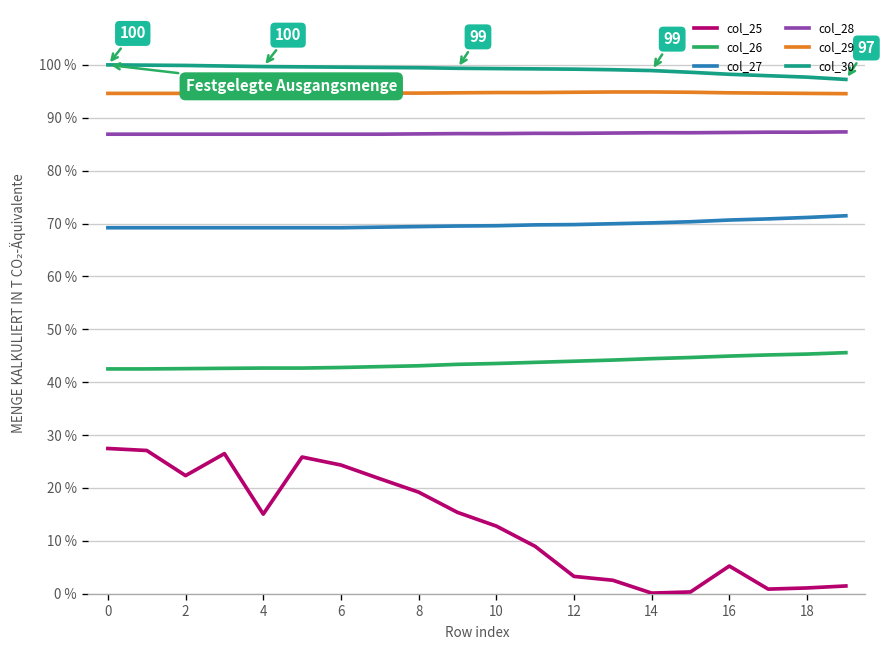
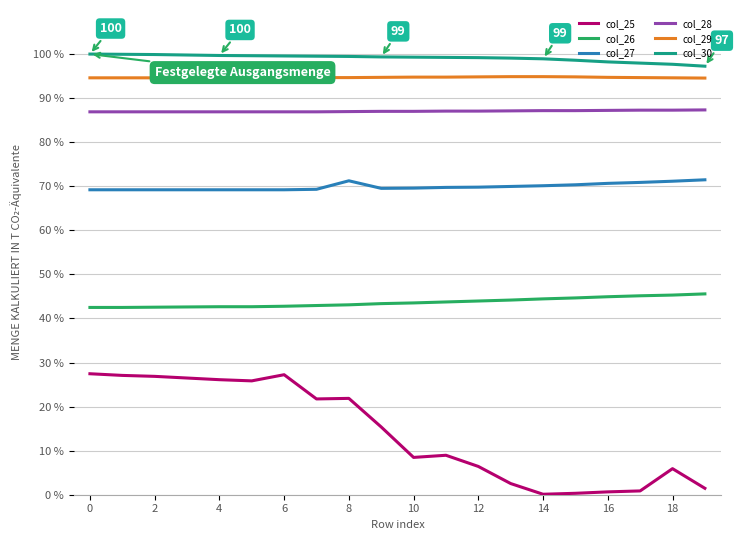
  {
    "col_25": {
      "0": "27 %",
-     "2": "22 %",
-     "4": "15 %",
-     "6": "24 %",
-     "8": "19 %",
-     "10": "13 %",
-     "12": "3 %",
+     "2": "27 %",
+     "4": "26 %",
+     "6": "27 %",
+     "8": "22 %",
+     "10": "8 %",
+     "12": "6 %",
      "14": "0 %",
-     "16": "5 %",
-     "18": "1 %"
+     "16": "1 %",
+     "18": "6 %"
    },
    "col_27": {
      "0": "69 %",
      "2": "69 %",
      "4": "69 %",
      "6": "69 %",
-     "8": "69 %",
+     "8": "71 %",
      "10": "70 %",
      "12": "70 %",
      "14": "70 %",
      "16": "71 %",
      "18": "71 %"
    },
    "col_28": {
      "0": "87 %",
      "2": "87 %",
      "4": "87 %",
      "6": "87 %",
      "8": "87 %",
      "10": "87 %",
      "12": "87 %",
      "14": "87 %",
      "16": "87 %",
      "18": "87 %"
    },
    "col_29": {
      "0": "95 %",
      "8": "95 %",
      "10": "95 %",
      "12": "95 %",
      "14": "95 %",
      "16": "95 %",
      "18": "95 %"
    }
  }
